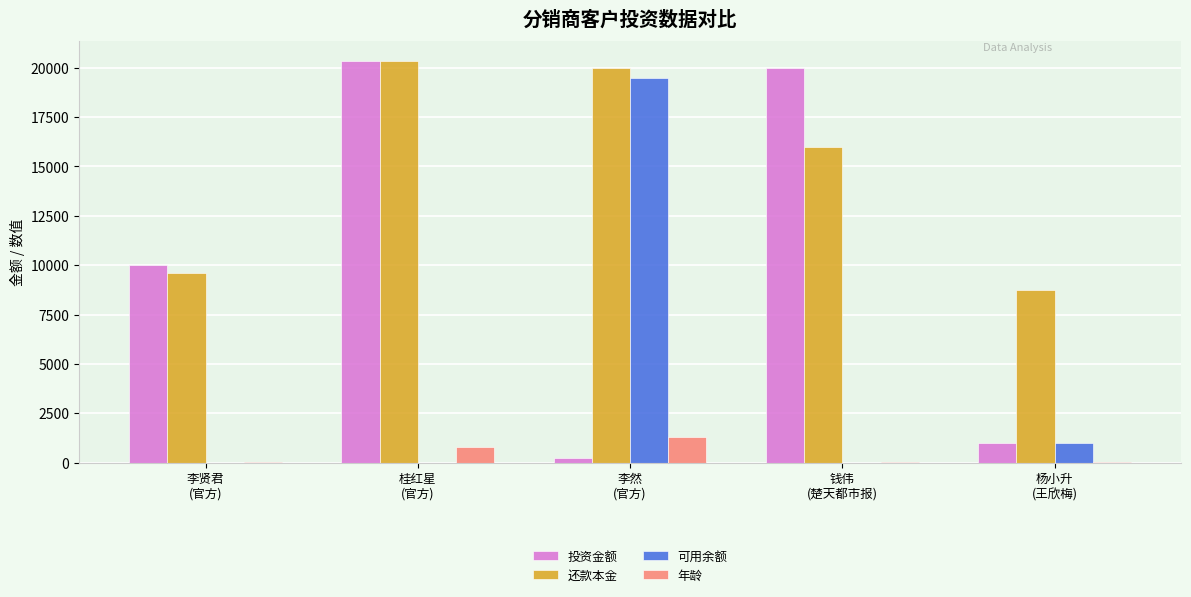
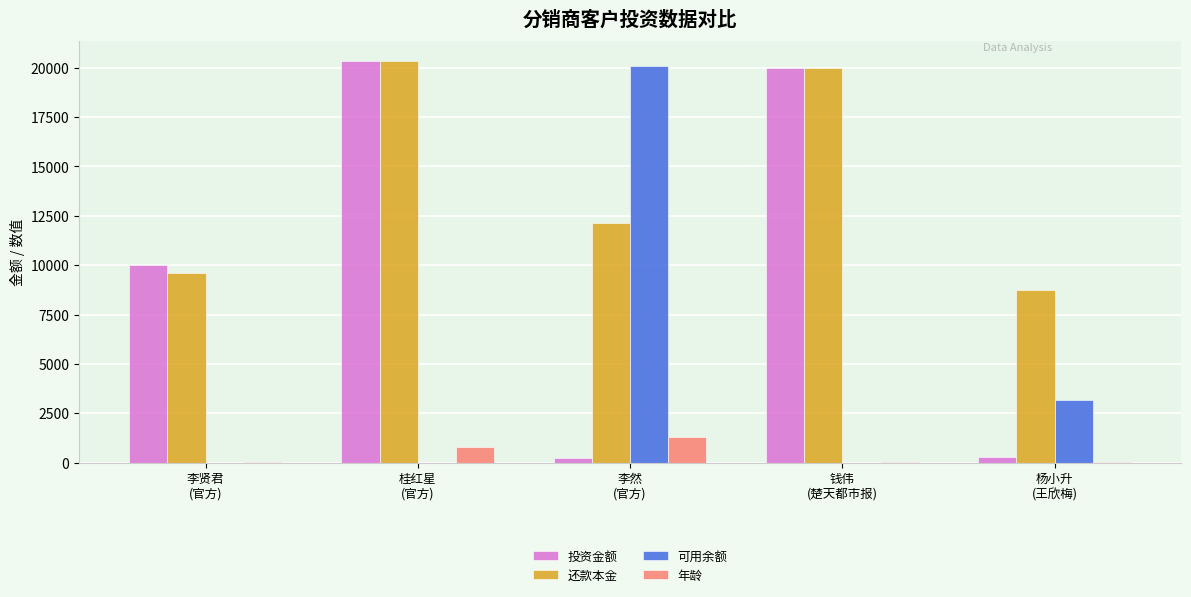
  {
    "投资金额": {
      "李贤君 (官方)": 10000,
      "桂红星 (官方)": 20300,
      "李然 (官方)": 200,
      "钱伟 (楚天都市报)": 20000,
-     "杨小升 (王欣梅)": 1000
+     "杨小升 (王欣梅)": 300
    },
    "还款本金": {
      "李贤君 (官方)": 9600,
      "桂红星 (官方)": 20300,
-     "李然 (官方)": 20000,
-     "钱伟 (楚天都市报)": 16000,
+     "李然 (官方)": 12100,
+     "钱伟 (楚天都市报)": 20000,
      "杨小升 (王欣梅)": 8800
    },
    "可用余额": {
      "李贤君 (官方)": 0,
-     "李然 (官方)": 19500,
-     "杨小升 (王欣梅)": 1000
+     "李然 (官方)": 20100,
+     "杨小升 (王欣梅)": 3200
    },
    "年龄": {
      "桂红星 (官方)": 800,
      "李然 (官方)": 1300
    }
  }
